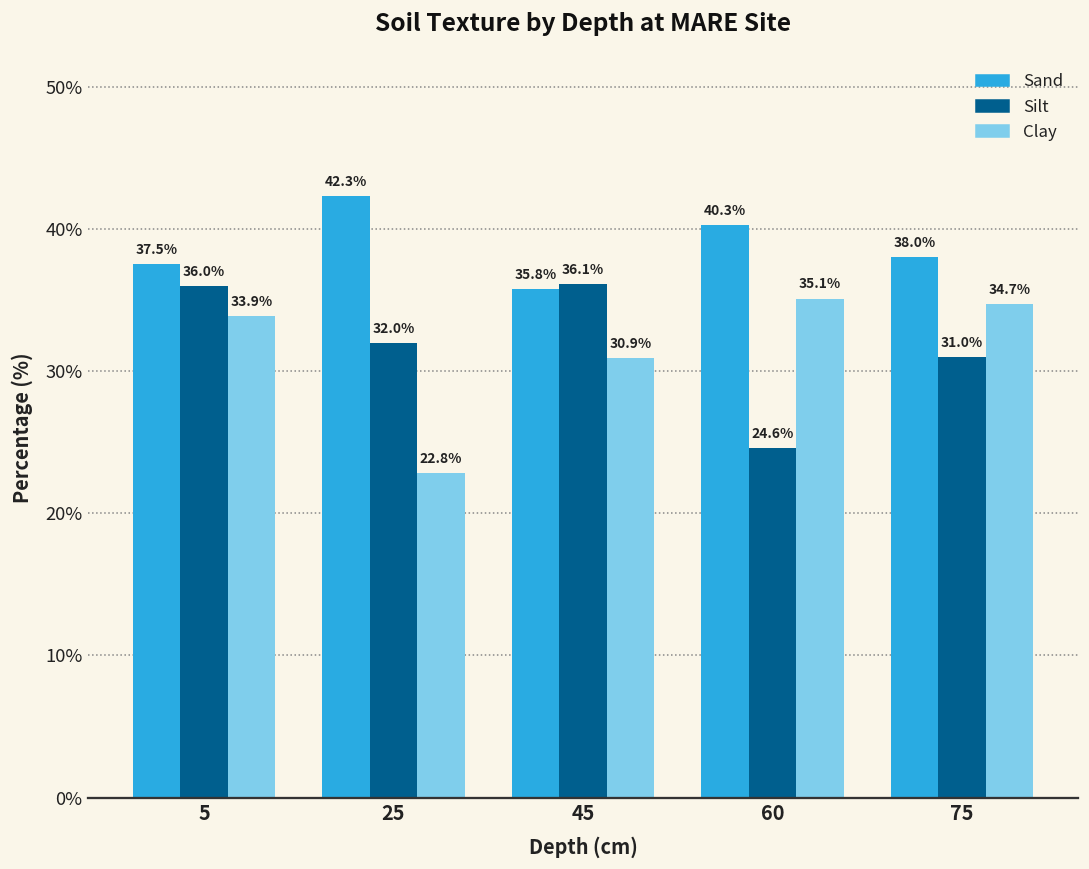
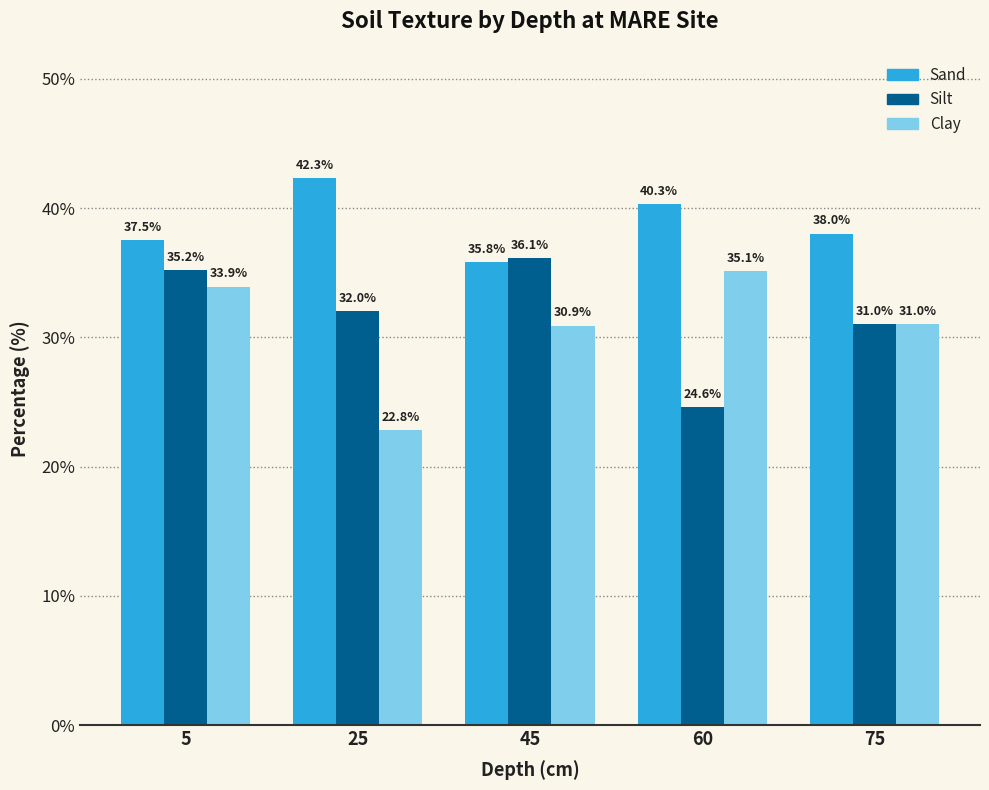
  {
    "Sand": {
      "5": "37.5%",
      "25": "42.3%",
      "45": "35.8%",
      "60": "40.3%",
      "75": "38.0%"
    },
    "Silt": {
-     "5": "36.0%",
+     "5": "35.2%",
      "25": "32.0%",
      "45": "36.1%",
      "60": "24.6%",
      "75": "31.0%"
    },
    "Clay": {
      "5": "33.9%",
      "25": "22.8%",
      "45": "30.9%",
      "60": "35.1%",
-     "75": "34.7%"
+     "75": "31.0%"
    }
  }
